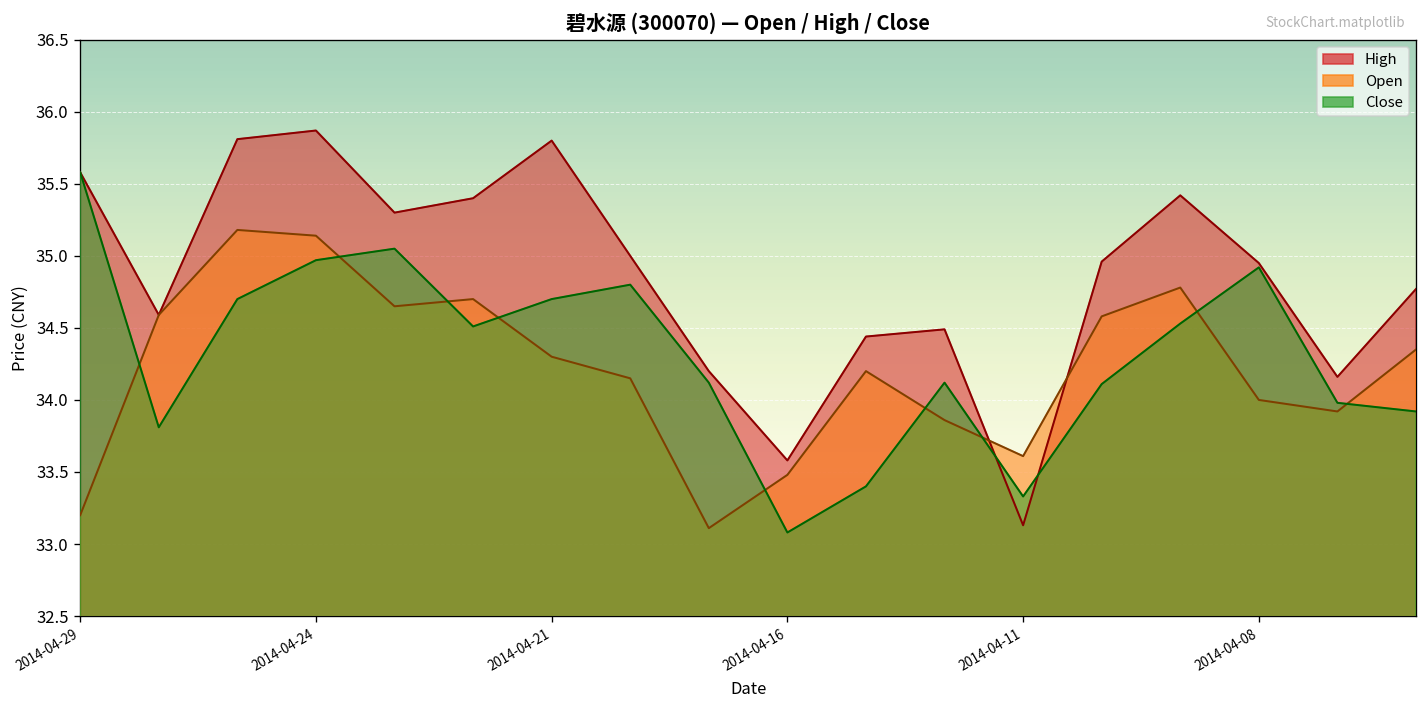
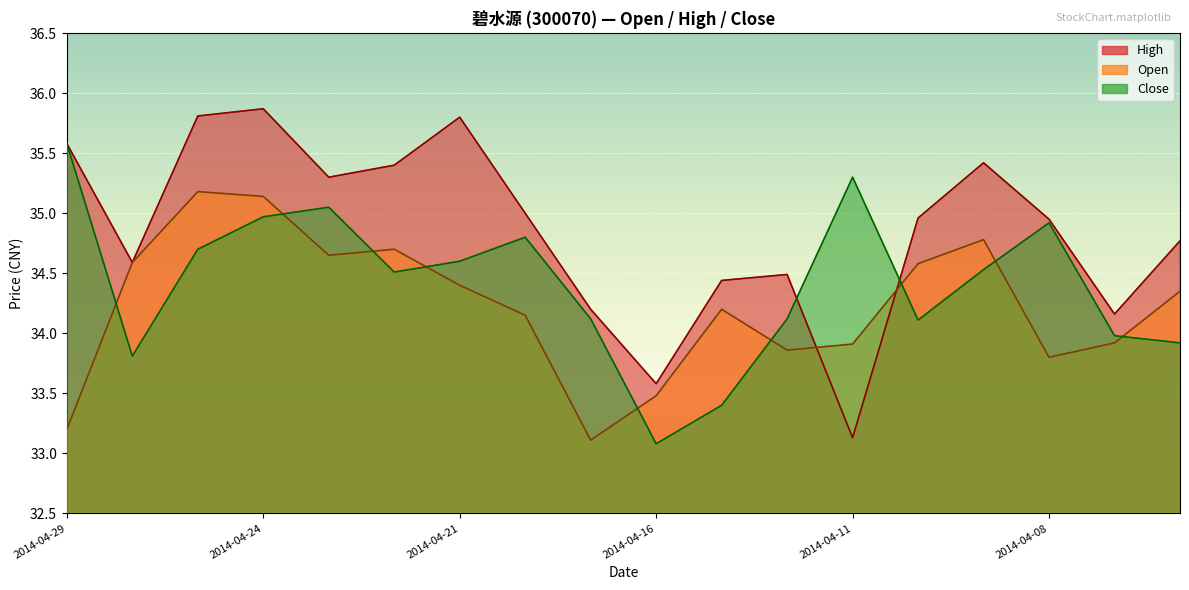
  {
    "High": {
      "2014-04-24": 35.87,
      "2014-04-21": 35.80,
      "2014-04-16": 33.58,
      "2014-04-11": 33.13,
      "2014-04-08": 34.95
    },
    "Open": {
      "2014-04-29": 33.20,
      "2014-04-24": 35.14,
-     "2014-04-21": 34.3,
+     "2014-04-21": 34.4,
      "2014-04-16": 33.48,
-     "2014-04-11": 33.61,
-     "2014-04-08": 34.0
+     "2014-04-11": 33.91,
+     "2014-04-08": 33.8
    },
    "Close": {
      "2014-04-24": 34.97,
-     "2014-04-21": 34.7,
+     "2014-04-21": 34.6,
      "2014-04-16": 33.08,
-     "2014-04-11": 33.33,
+     "2014-04-11": 35.30,
      "2014-04-08": 34.92
    }
  }
